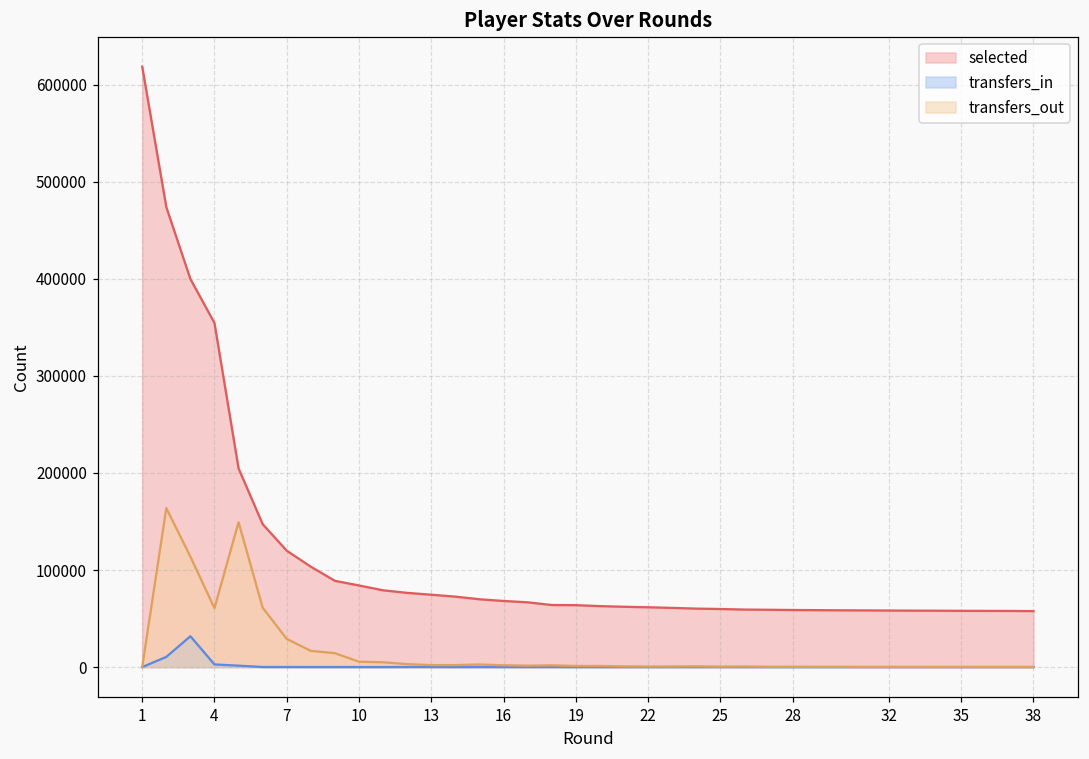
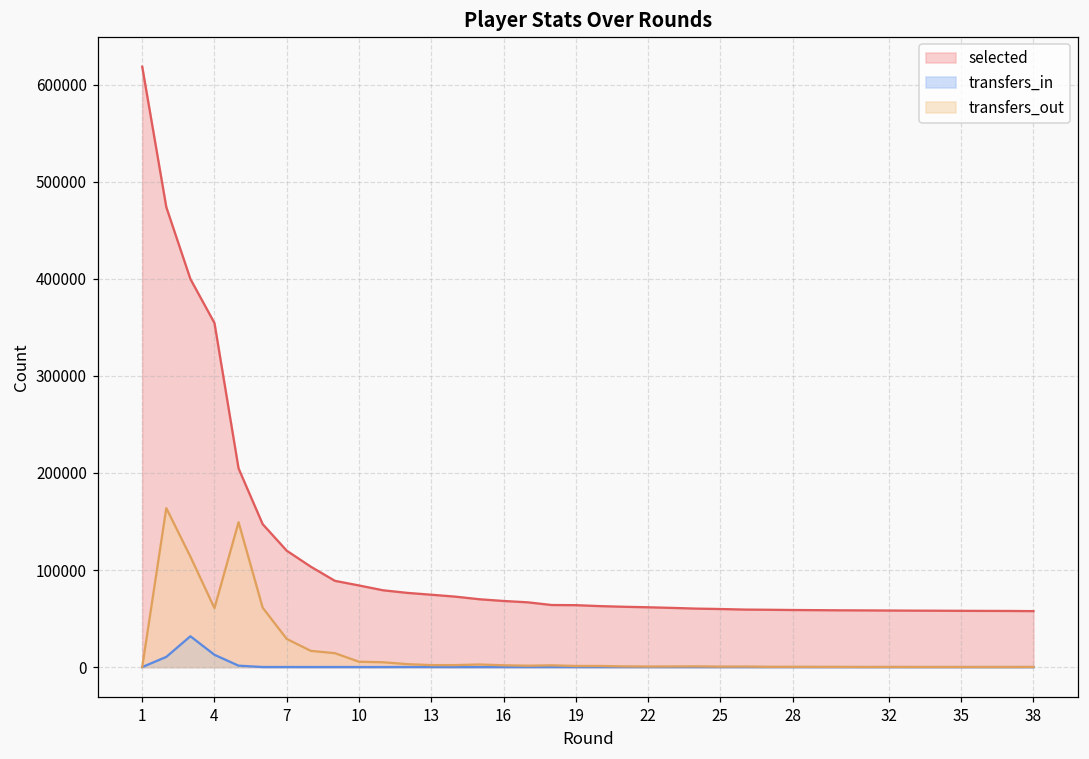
  {
    "transfers_in": {
-     "4": 0,
+     "4": 10000,
      "7": 0,
      "10": 0
    }
  }
